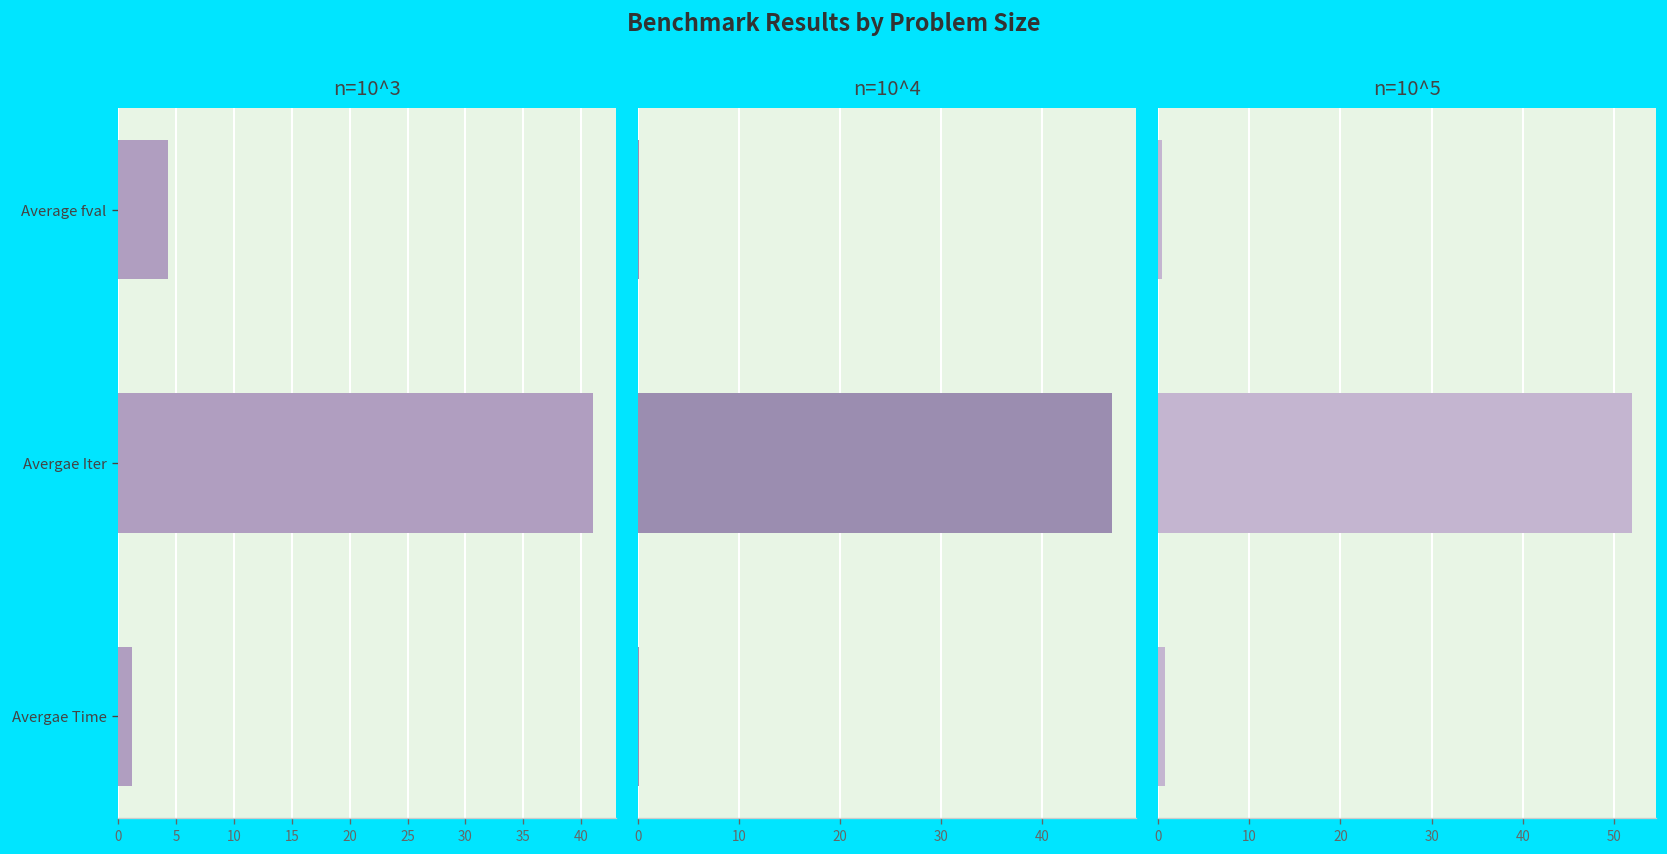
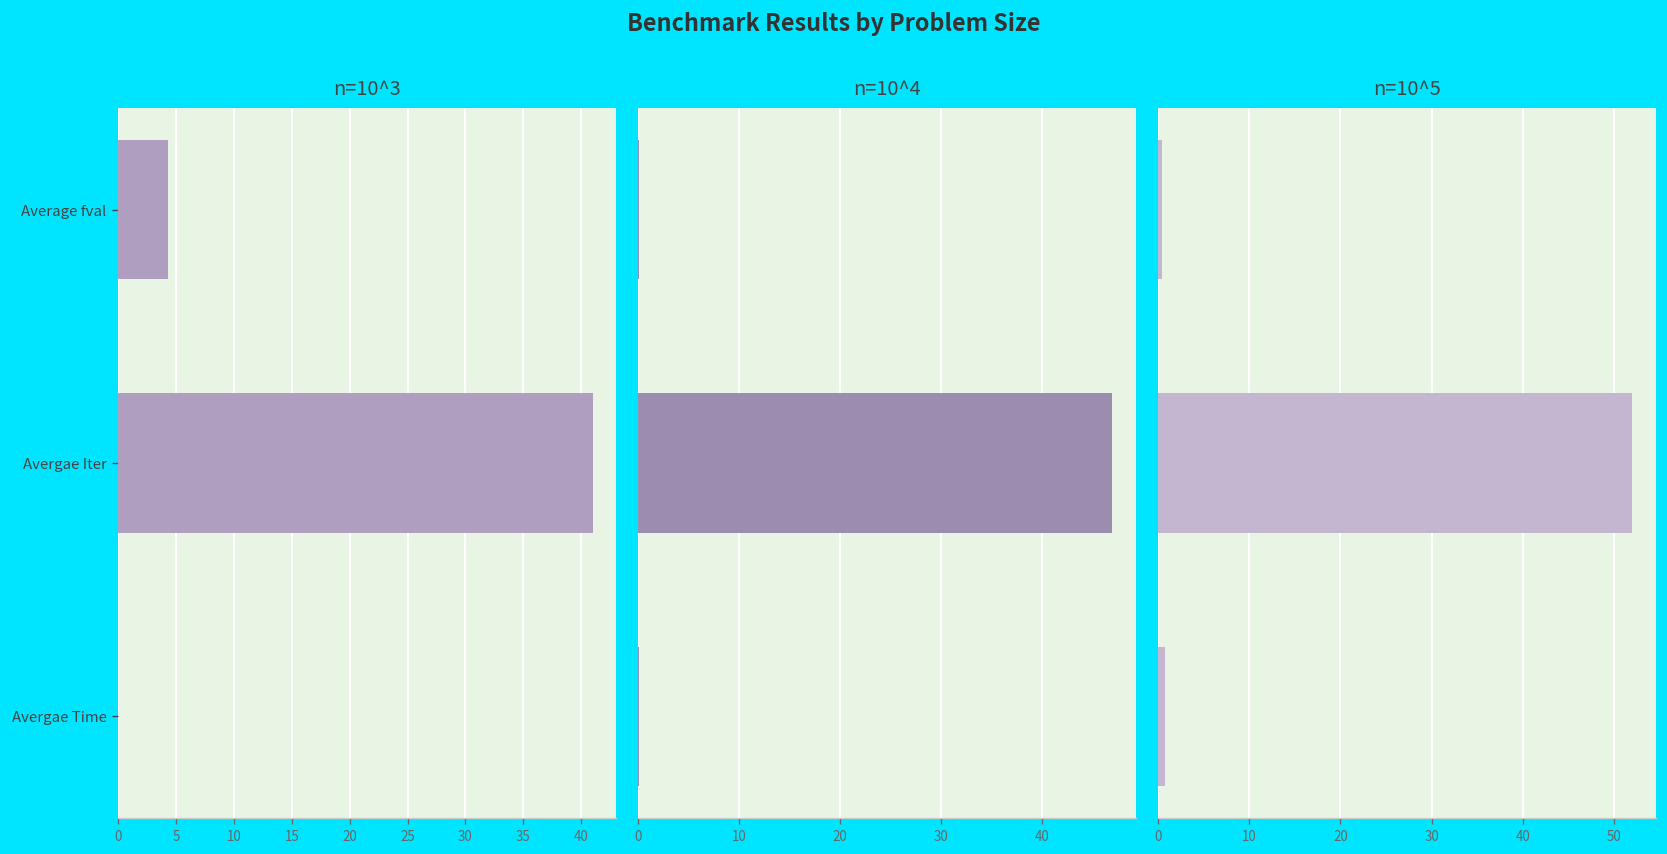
  {
    "n=10^3": {
      "Average fval": 4,
      "Avergae Iter": 41,
-     "Avergae Time": 1
+     "Avergae Time": 0
    }
  }
